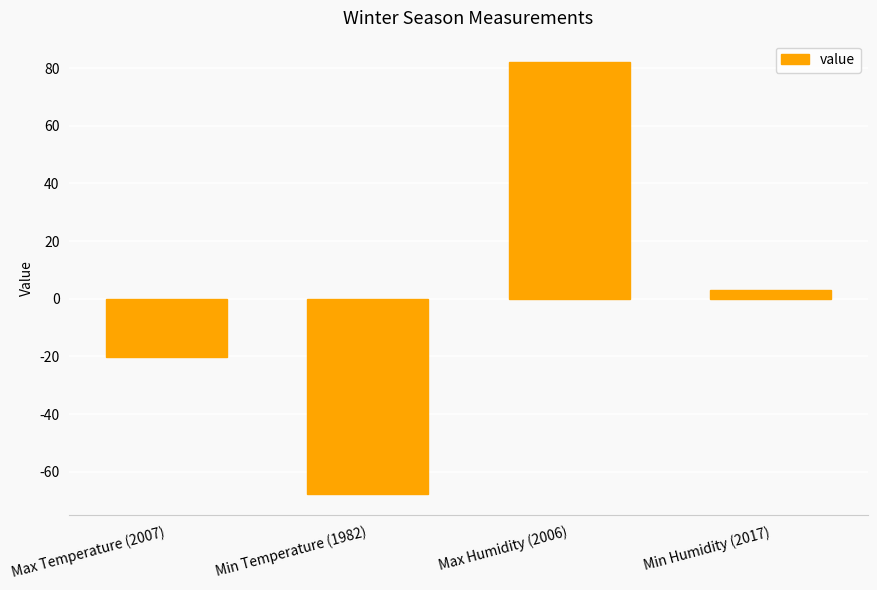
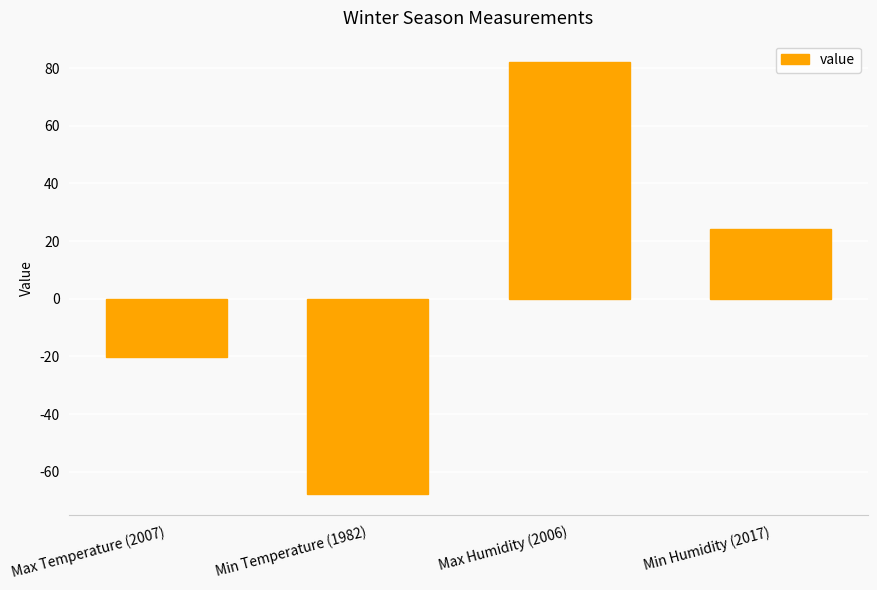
  {
    "Max Temperature (2007)": -20,
    "Min Temperature (1982)": -68,
    "Max Humidity (2006)": 82,
-   "Min Humidity (2017)": 3
+   "Min Humidity (2017)": 24
  }
